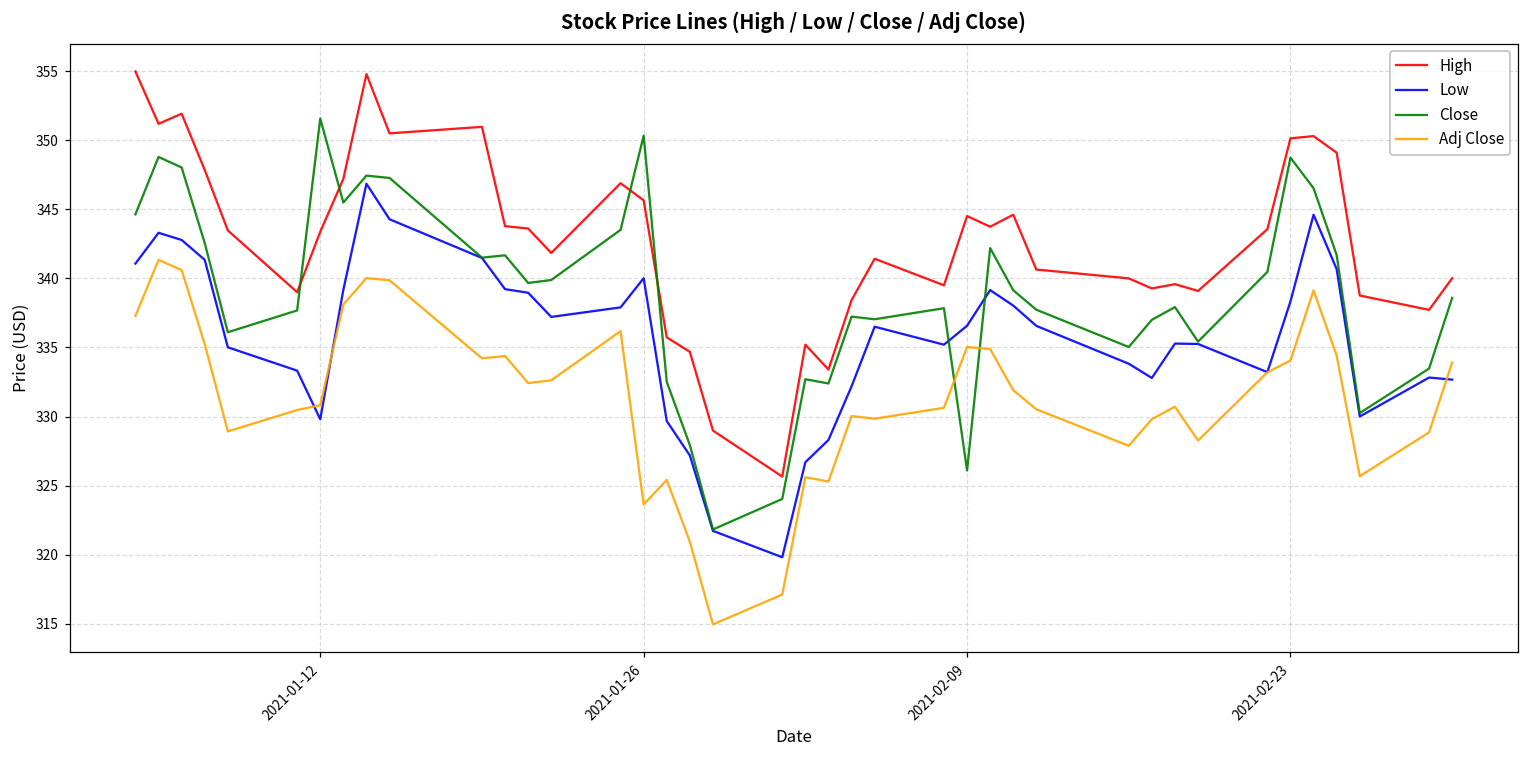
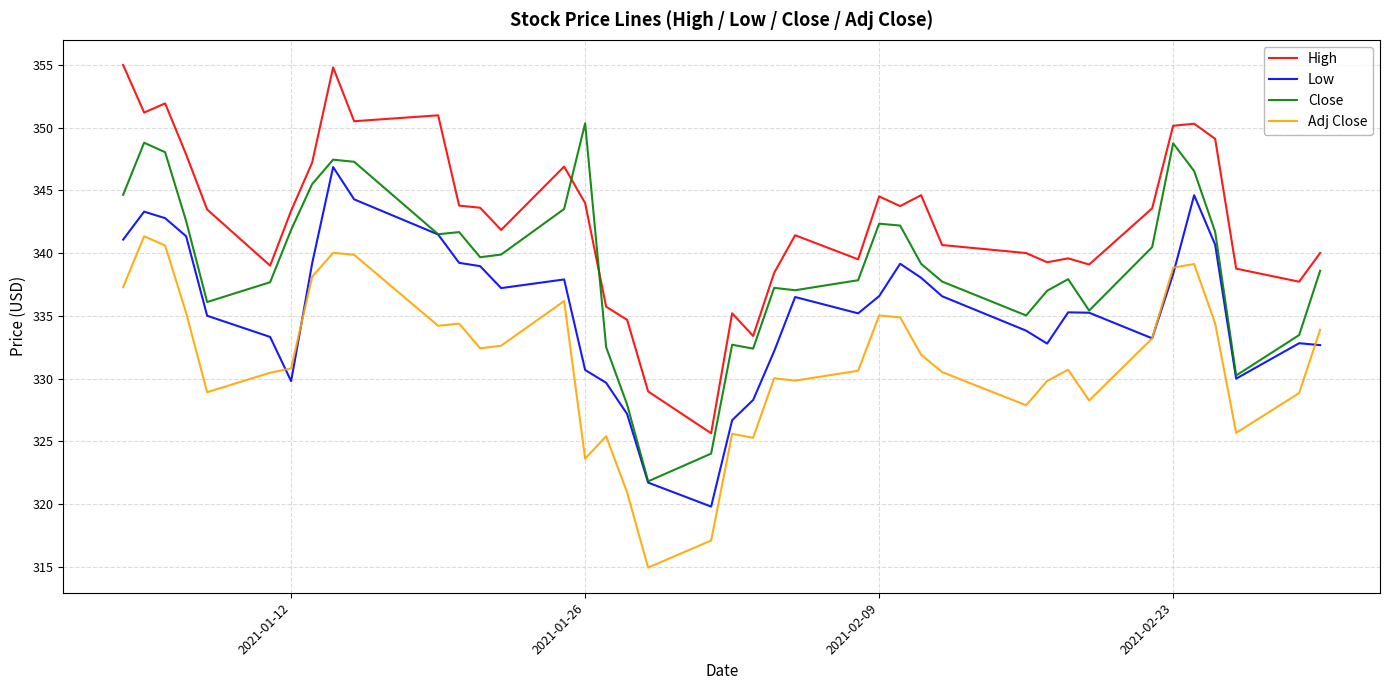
  {
    "High": {
      "2021-01-12": 343.4,
-     "2021-01-26": 345.7,
+     "2021-01-26": 344.0,
      "2021-02-09": 344.5,
      "2021-02-23": 350.1
    },
    "Low": {
      "2021-01-12": 329.8,
-     "2021-01-26": 340.0,
+     "2021-01-26": 330.7,
      "2021-02-09": 336.6,
      "2021-02-23": 338.3
    },
    "Close": {
-     "2021-01-12": 351.6,
+     "2021-01-12": 341.9,
      "2021-01-26": 350.3,
-     "2021-02-09": 326.1,
+     "2021-02-09": 342.3,
      "2021-02-23": 348.7
    },
    "Adj Close": {
      "2021-01-12": 330.8,
      "2021-01-26": 323.6,
      "2021-02-09": 335.0,
-     "2021-02-23": 334.1
+     "2021-02-23": 338.8
    }
  }
